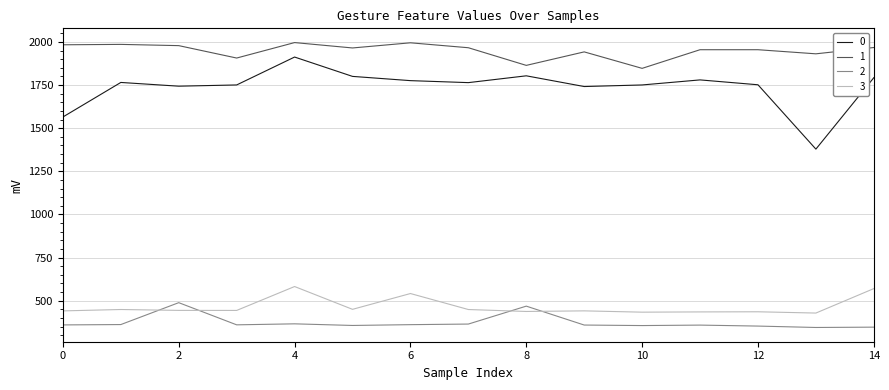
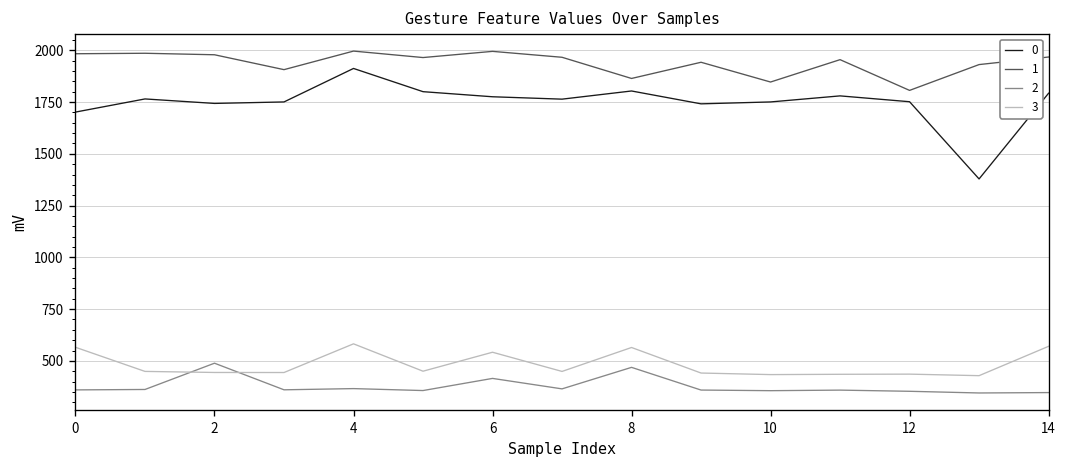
  {
    "0": {
-     "0": 1560,
+     "0": 1700,
      "2": 1740,
      "4": 1910,
      "6": 1780,
      "8": 1800,
      "10": 1750,
      "12": 1750,
      "14": 1790
    },
    "1": {
      "0": 1980,
      "2": 1980,
      "4": 2000,
      "6": 1990,
      "8": 1860,
      "10": 1850,
-     "12": 1950,
+     "12": 1810,
      "14": 1970
    },
    "2": {
      "0": 360,
      "2": 490,
      "4": 370,
-     "6": 360,
+     "6": 420,
      "8": 470,
      "10": 360,
      "12": 350,
      "14": 350
    },
    "3": {
-     "0": 440,
+     "0": 570,
      "2": 440,
      "4": 580,
      "6": 540,
-     "8": 440,
+     "8": 560,
      "10": 430,
      "12": 440,
      "14": 570
    }
  }
